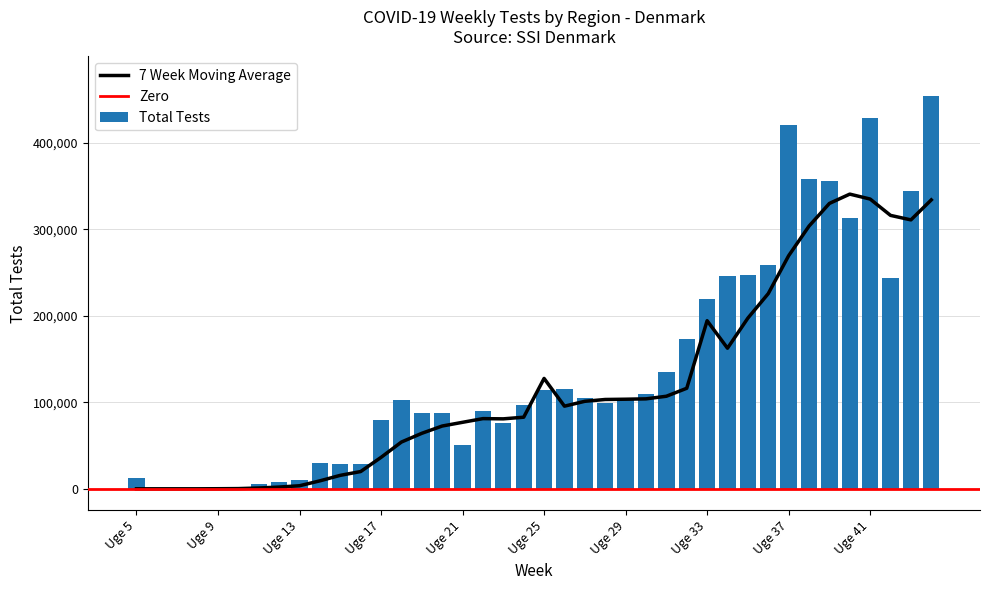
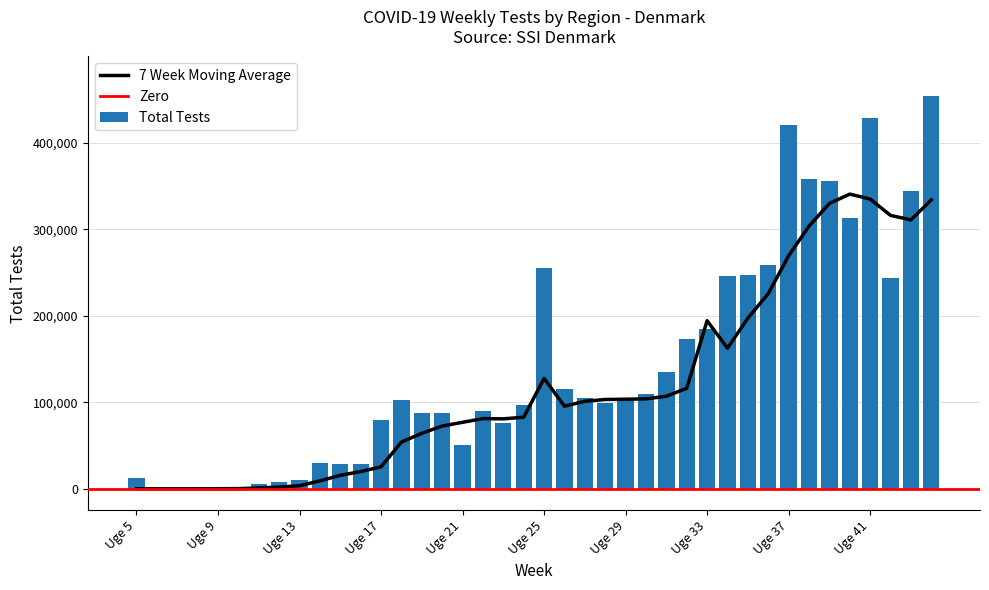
  {
    "Total Tests": {
      "Uge 5": "10,000",
      "Uge 13": "10,000",
      "Uge 17": "80,000",
      "Uge 21": "50,000",
-     "Uge 25": "110,000",
+     "Uge 25": "250,000",
      "Uge 29": "100,000",
-     "Uge 33": "220,000",
+     "Uge 33": "180,000",
      "Uge 37": "420,000",
      "Uge 41": "430,000"
    },
    "7 Week Moving Average": {
      "Uge 5": "0",
      "Uge 9": "0",
      "Uge 13": "0",
-     "Uge 17": "40,000",
+     "Uge 17": "30,000",
      "Uge 21": "80,000",
      "Uge 25": "130,000",
      "Uge 29": "100,000",
      "Uge 33": "190,000",
      "Uge 37": "270,000",
      "Uge 41": "330,000"
    }
  }
